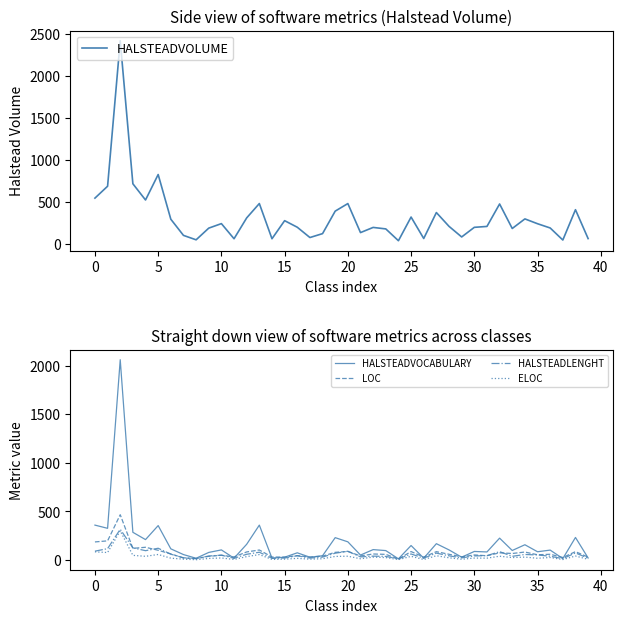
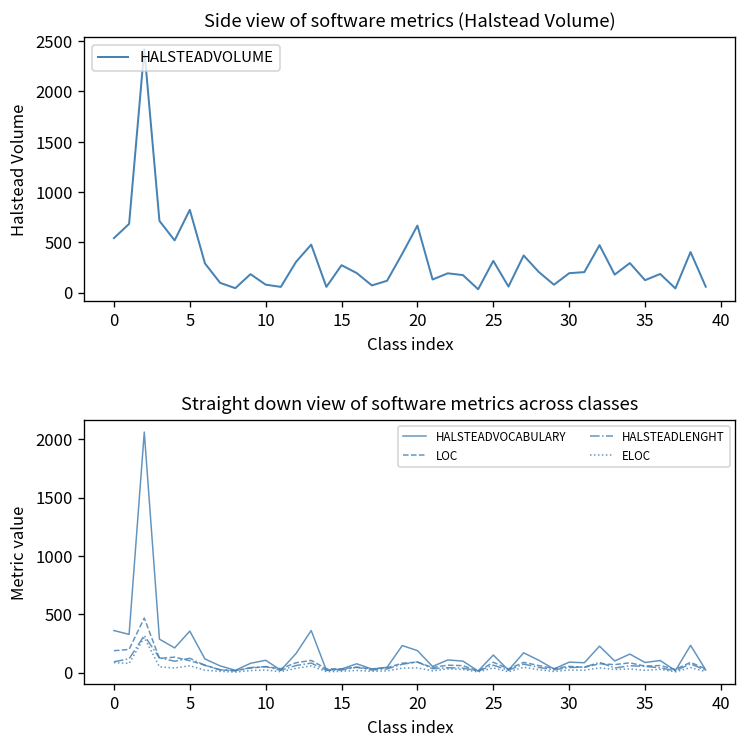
  {
    "Side view of software metrics (Halstead Volume)": {
      "0": 500,
      "5": 800,
-     "10": 200,
+     "10": 100,
      "15": 300,
-     "20": 500,
+     "20": 700,
      "25": 300,
      "30": 200,
-     "35": 200
+     "35": 100
    }
  }
